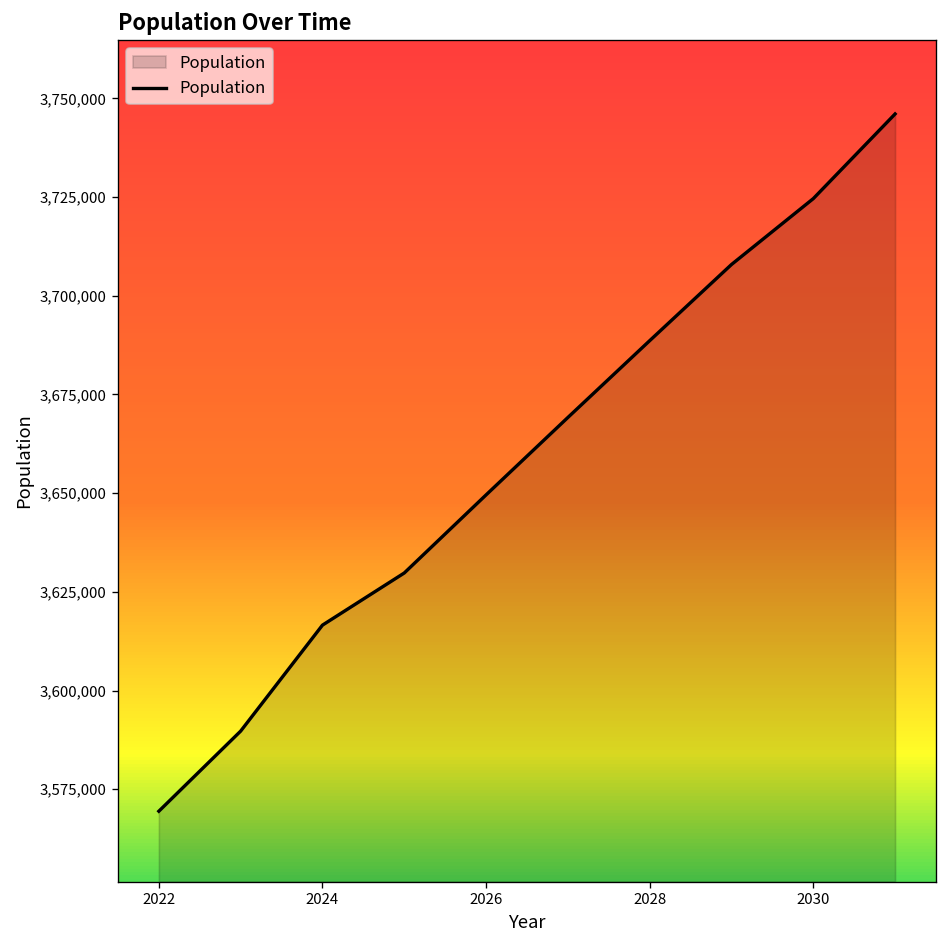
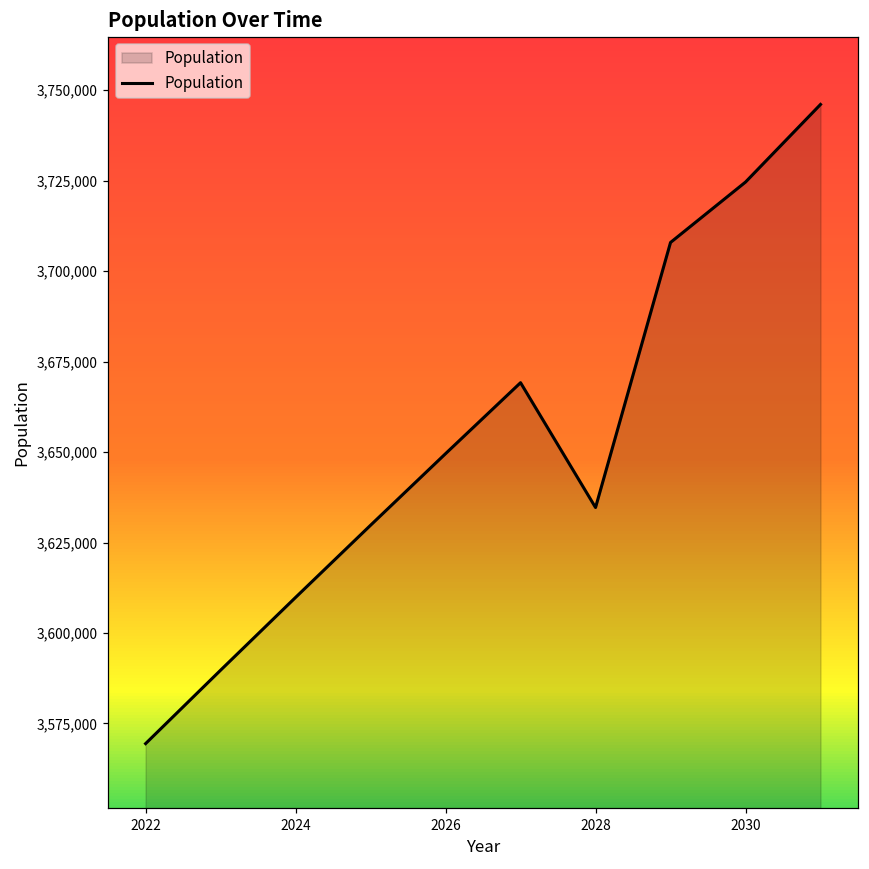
  {
    "2022": "3,569,000",
-   "2024": "3,617,000",
+   "2024": "3,610,000",
    "2026": "3,650,000",
-   "2028": "3,689,000",
+   "2028": "3,635,000",
    "2030": "3,725,000"
  }
